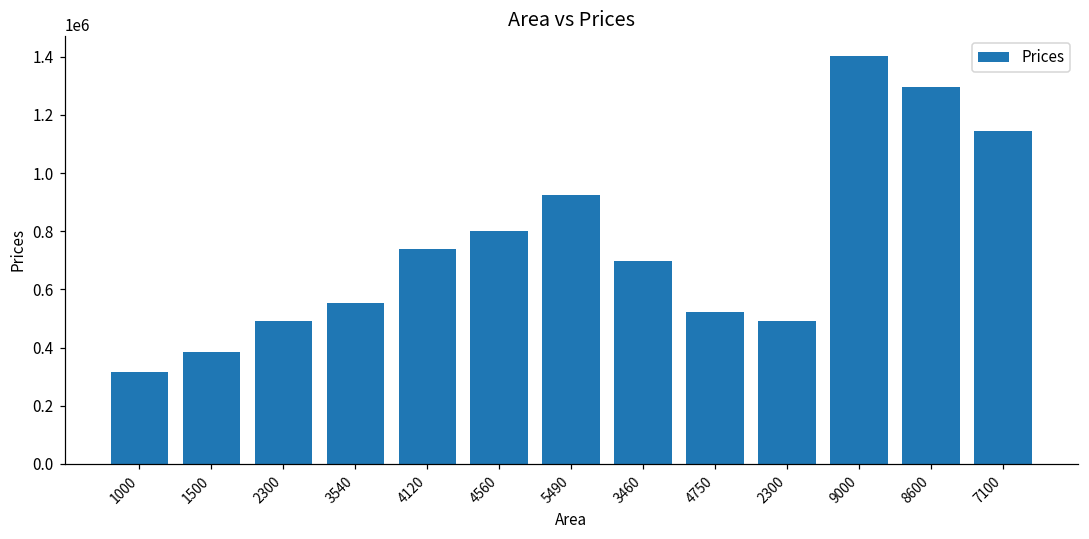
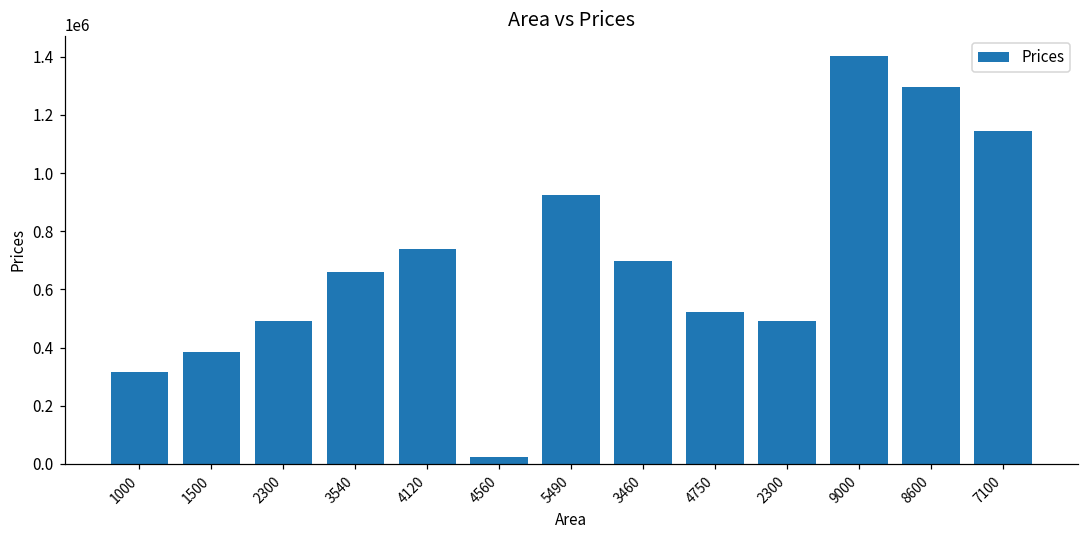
  {
    "1000": 320000,
    "1500": 380000,
-   "3540": 550000,
+   "3540": 660000,
    "4120": 740000,
-   "4560": 800000,
+   "4560": 30000,
    "5490": 930000,
    "3460": 700000,
    "4750": 520000,
    "9000": 1400000,
    "8600": 1300000,
    "7100": 1140000
  }
